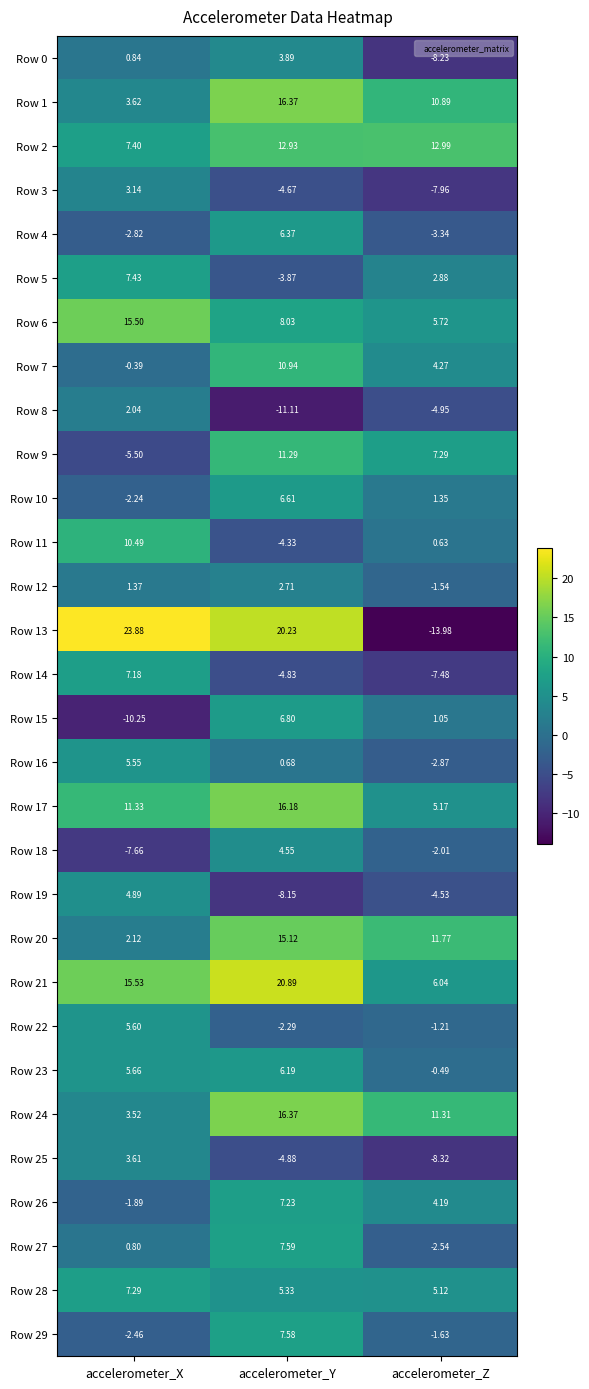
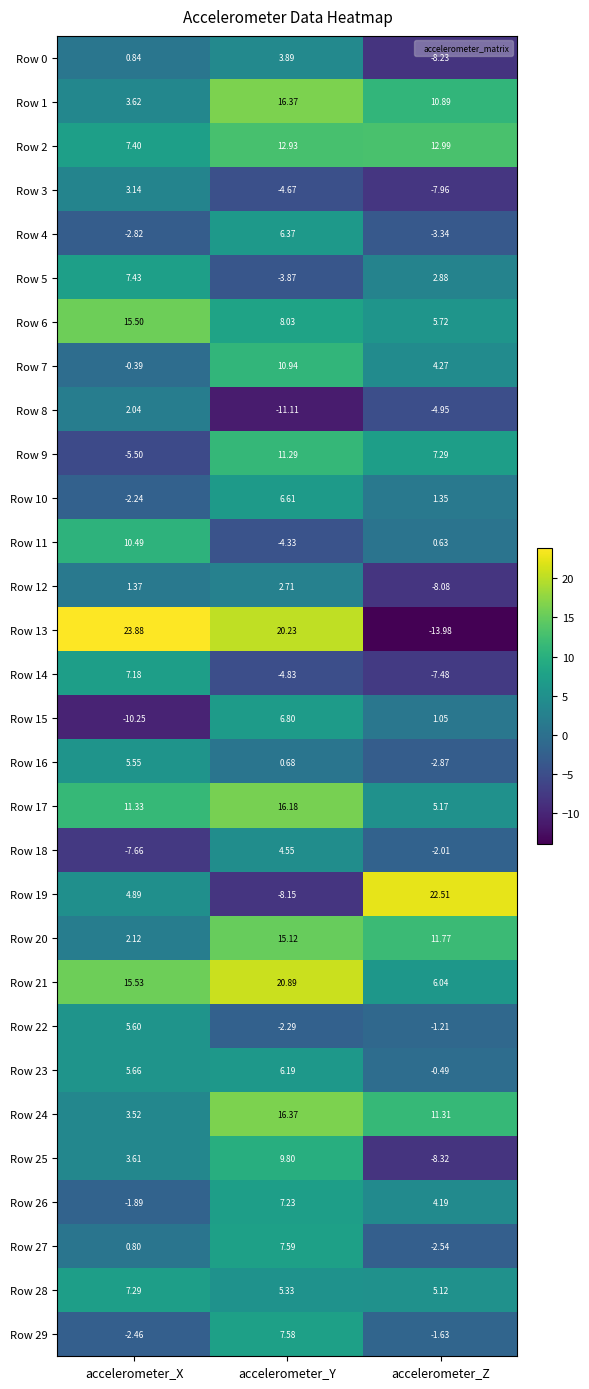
  {
    "Row 0": {
      "accelerometer_X": 0.84,
      "accelerometer_Y": 3.89
    },
    "Row 1": {
      "accelerometer_X": 3.62,
      "accelerometer_Y": 16.37,
      "accelerometer_Z": 10.89
    },
    "Row 2": {
      "accelerometer_X": 7.40,
      "accelerometer_Y": 12.93,
      "accelerometer_Z": 12.99
    },
    "Row 3": {
      "accelerometer_X": 3.14,
      "accelerometer_Y": -4.67,
      "accelerometer_Z": -7.96
    },
    "Row 4": {
      "accelerometer_X": -2.82,
      "accelerometer_Y": 6.37,
      "accelerometer_Z": -3.34
    },
    "Row 5": {
      "accelerometer_X": 7.43,
      "accelerometer_Y": -3.87,
      "accelerometer_Z": 2.88
    },
    "Row 6": {
      "accelerometer_X": 15.50,
      "accelerometer_Y": 8.03,
      "accelerometer_Z": 5.72
    },
    "Row 7": {
      "accelerometer_X": -0.39,
      "accelerometer_Y": 10.94,
      "accelerometer_Z": 4.27
    },
    "Row 8": {
      "accelerometer_X": 2.04,
      "accelerometer_Y": -11.11,
      "accelerometer_Z": -4.95
    },
    "Row 9": {
      "accelerometer_X": -5.50,
      "accelerometer_Y": 11.29,
      "accelerometer_Z": 7.29
    },
    "Row 10": {
      "accelerometer_X": -2.24,
      "accelerometer_Y": 6.61,
      "accelerometer_Z": 1.35
    },
    "Row 11": {
      "accelerometer_X": 10.49,
      "accelerometer_Y": -4.33,
      "accelerometer_Z": 0.63
    },
    "Row 12": {
      "accelerometer_X": 1.37,
      "accelerometer_Y": 2.71,
-     "accelerometer_Z": -1.54
+     "accelerometer_Z": -8.08
    },
    "Row 13": {
      "accelerometer_X": 23.88,
      "accelerometer_Y": 20.23,
      "accelerometer_Z": -13.98
    },
    "Row 14": {
      "accelerometer_X": 7.18,
      "accelerometer_Y": -4.83,
      "accelerometer_Z": -7.48
    },
    "Row 15": {
      "accelerometer_X": -10.25,
      "accelerometer_Y": 6.80,
      "accelerometer_Z": 1.05
    },
    "Row 16": {
      "accelerometer_X": 5.55,
      "accelerometer_Y": 0.68,
      "accelerometer_Z": -2.87
    },
    "Row 17": {
      "accelerometer_X": 11.33,
      "accelerometer_Y": 16.18,
      "accelerometer_Z": 5.17
    },
    "Row 18": {
      "accelerometer_X": -7.66,
      "accelerometer_Y": 4.55,
      "accelerometer_Z": -2.01
    },
    "Row 19": {
      "accelerometer_X": 4.89,
      "accelerometer_Y": -8.15,
-     "accelerometer_Z": -4.53
+     "accelerometer_Z": 22.51
    },
    "Row 20": {
      "accelerometer_X": 2.12,
      "accelerometer_Y": 15.12,
      "accelerometer_Z": 11.77
    },
    "Row 21": {
      "accelerometer_X": 15.53,
      "accelerometer_Y": 20.89,
      "accelerometer_Z": 6.04
    },
    "Row 22": {
      "accelerometer_X": 5.60,
      "accelerometer_Y": -2.29,
      "accelerometer_Z": -1.21
    },
    "Row 23": {
      "accelerometer_X": 5.66,
      "accelerometer_Y": 6.19,
      "accelerometer_Z": -0.49
    },
    "Row 24": {
      "accelerometer_X": 3.52,
      "accelerometer_Y": 16.37,
      "accelerometer_Z": 11.31
    },
    "Row 25": {
      "accelerometer_X": 3.61,
-     "accelerometer_Y": -4.88,
+     "accelerometer_Y": 9.80,
      "accelerometer_Z": -8.32
    },
    "Row 26": {
      "accelerometer_X": -1.89,
      "accelerometer_Y": 7.23,
      "accelerometer_Z": 4.19
    },
    "Row 27": {
      "accelerometer_X": 0.80,
      "accelerometer_Y": 7.59,
      "accelerometer_Z": -2.54
    },
    "Row 28": {
      "accelerometer_X": 7.29,
      "accelerometer_Y": 5.33,
      "accelerometer_Z": 5.12
    },
    "Row 29": {
      "accelerometer_X": -2.46,
      "accelerometer_Y": 7.58,
      "accelerometer_Z": -1.63
    }
  }
